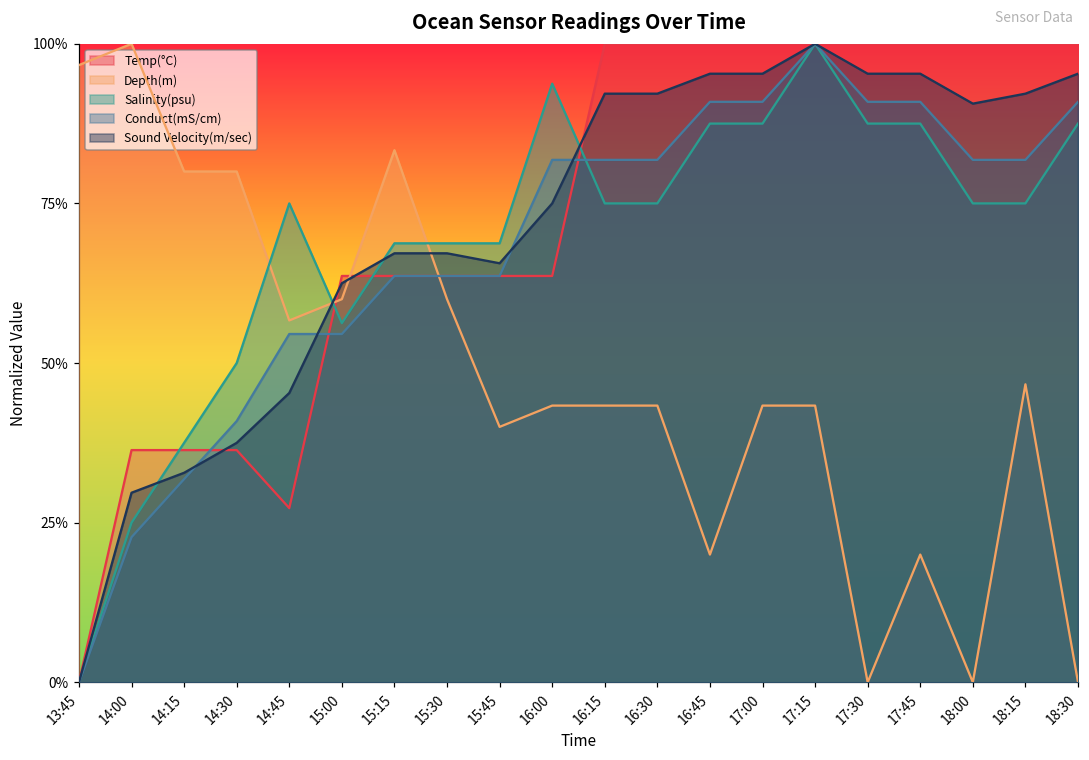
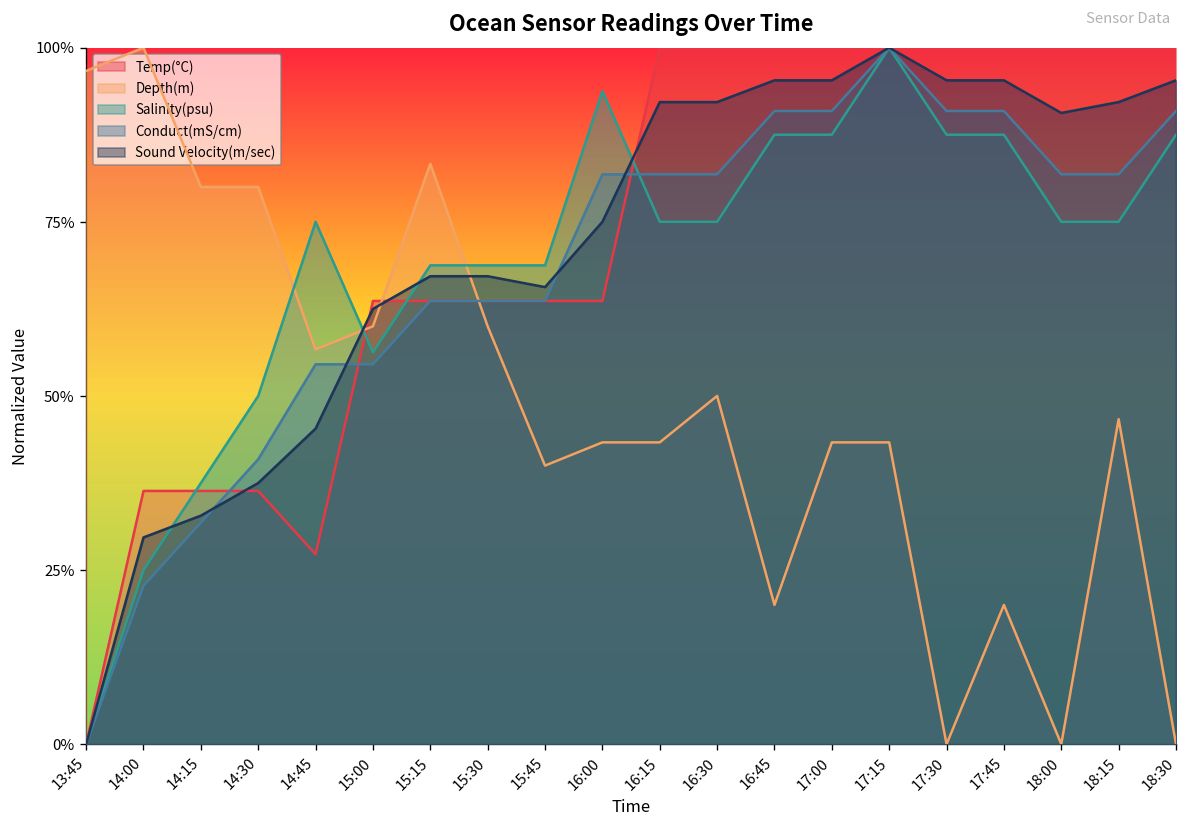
  {
    "Temp(°C)": {
      "14:00": "36%",
      "14:15": "36%",
      "14:30": "36%",
      "14:45": "27%",
      "15:00": "64%",
      "16:00": "64%",
      "16:15": "100%",
      "16:30": "100%",
      "16:45": "100%",
      "17:00": "100%",
      "17:30": "100%",
      "17:45": "100%",
      "18:00": "100%",
      "18:15": "100%",
      "18:30": "100%"
    },
    "Depth(m)": {
      "13:45": "97%",
      "14:00": "100%",
      "14:15": "80%",
      "14:30": "80%",
      "14:45": "57%",
      "15:00": "60%",
      "15:15": "83%",
      "15:30": "60%",
      "15:45": "40%",
      "16:00": "43%",
      "16:15": "43%",
-     "16:30": "43%",
+     "16:30": "50%",
      "16:45": "20%",
      "17:00": "43%",
      "17:15": "43%",
      "17:30": "0%",
      "17:45": "20%",
      "18:00": "0%",
      "18:15": "47%",
      "18:30": "0%"
    },
    "Sound Velocity(m/sec)": {
      "14:00": "30%",
      "14:15": "33%",
      "14:30": "37%",
      "14:45": "45%",
      "15:00": "63%",
      "15:15": "67%",
      "15:30": "67%",
      "15:45": "66%",
      "16:00": "75%",
      "16:15": "92%",
      "16:30": "92%",
      "16:45": "95%",
      "17:00": "95%",
      "17:30": "95%",
      "17:45": "95%",
      "18:00": "91%",
      "18:15": "92%",
      "18:30": "95%"
    }
  }
